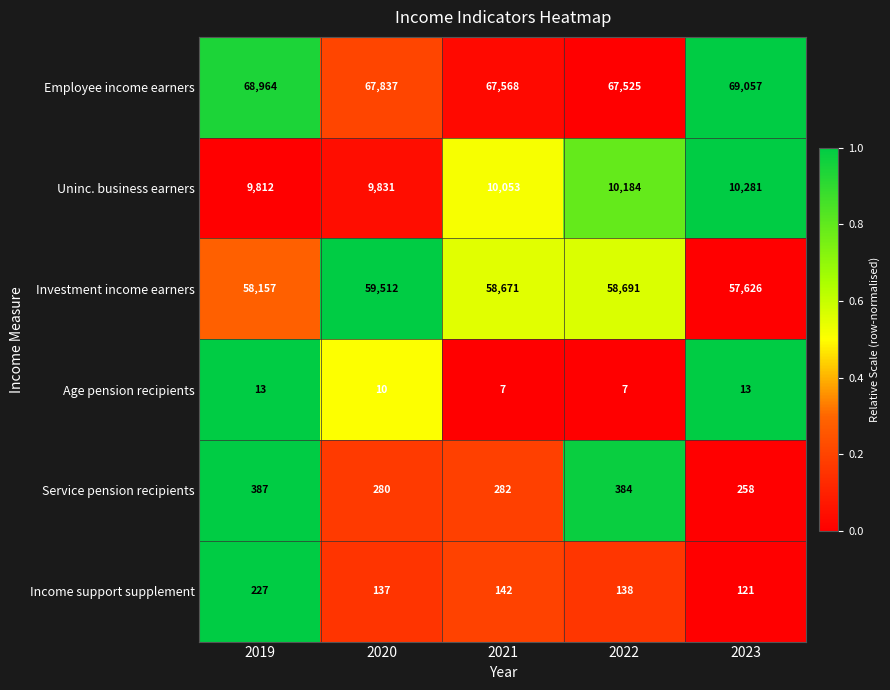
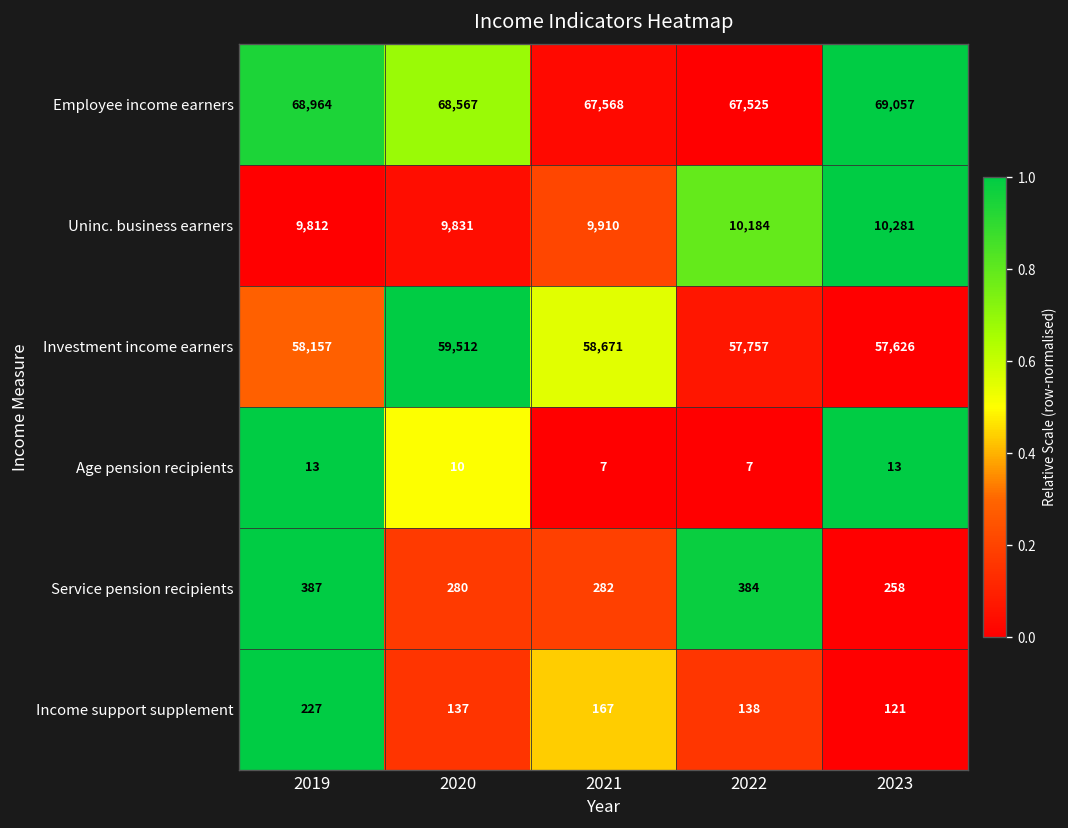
  {
    "Employee income earners": {
      "2019": "68,964",
-     "2020": "67,837",
+     "2020": "68,567",
      "2021": "67,568",
      "2022": "67,525",
      "2023": "69,057"
    },
    "Uninc. business earners": {
      "2019": "9,812",
      "2020": "9,831",
-     "2021": "10,053",
+     "2021": "9,910",
      "2022": "10,184",
      "2023": "10,281"
    },
    "Investment income earners": {
      "2019": "58,157",
      "2020": "59,512",
      "2021": "58,671",
-     "2022": "58,691",
+     "2022": "57,757",
      "2023": "57,626"
    },
    "Age pension recipients": {
      "2019": "13",
      "2020": "10",
      "2021": "7",
      "2022": "7",
      "2023": "13"
    },
    "Service pension recipients": {
      "2019": "387",
      "2020": "280",
      "2021": "282",
      "2022": "384",
      "2023": "258"
    },
    "Income support supplement": {
      "2019": "227",
      "2020": "137",
-     "2021": "142",
+     "2021": "167",
      "2022": "138",
      "2023": "121"
    }
  }
